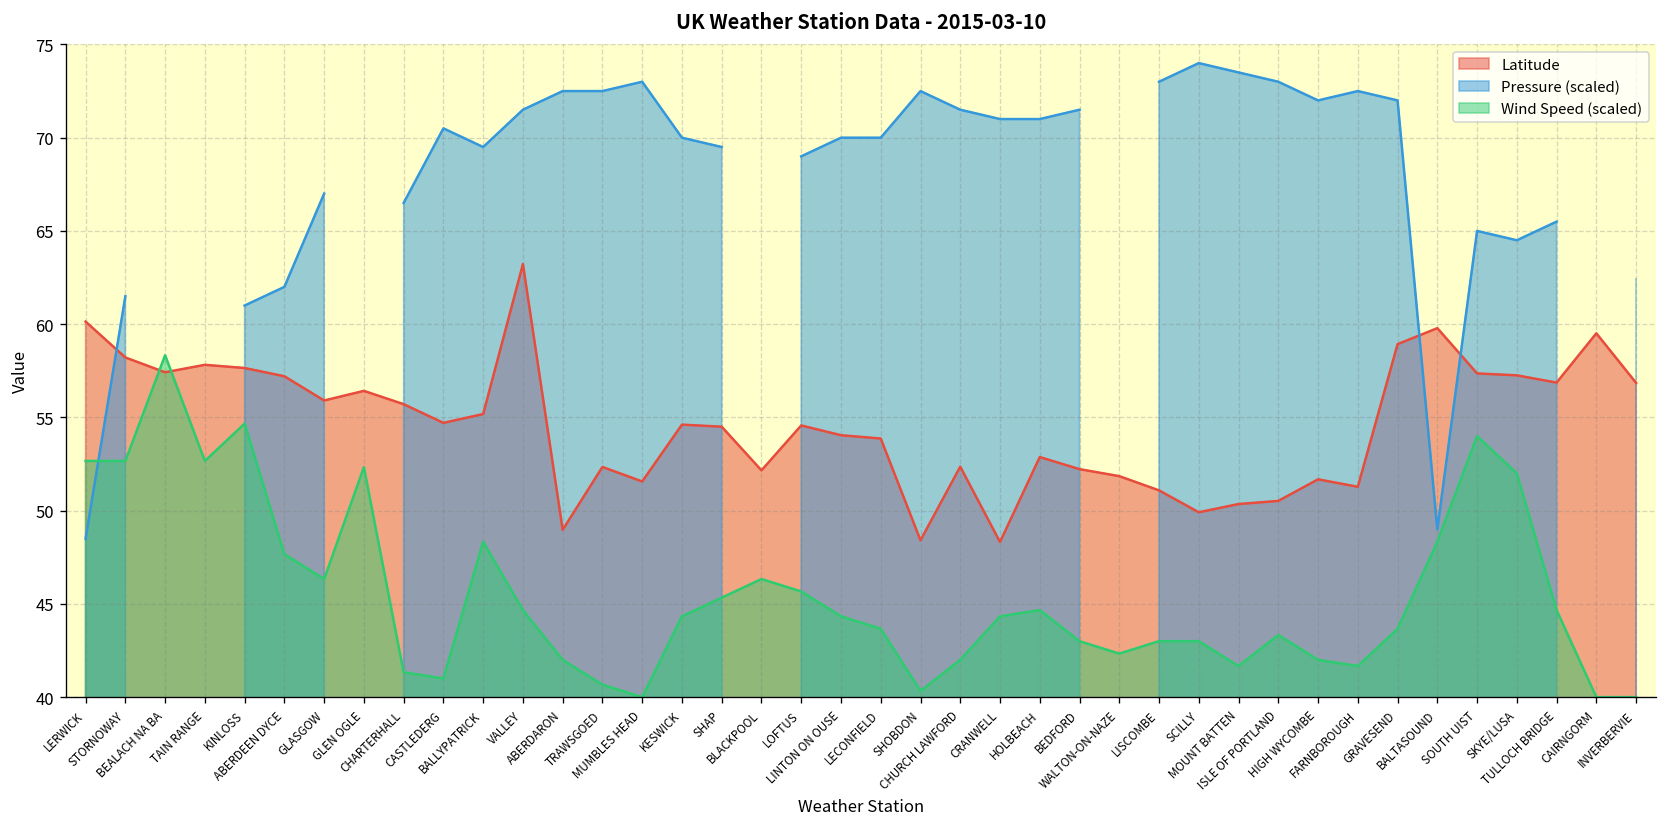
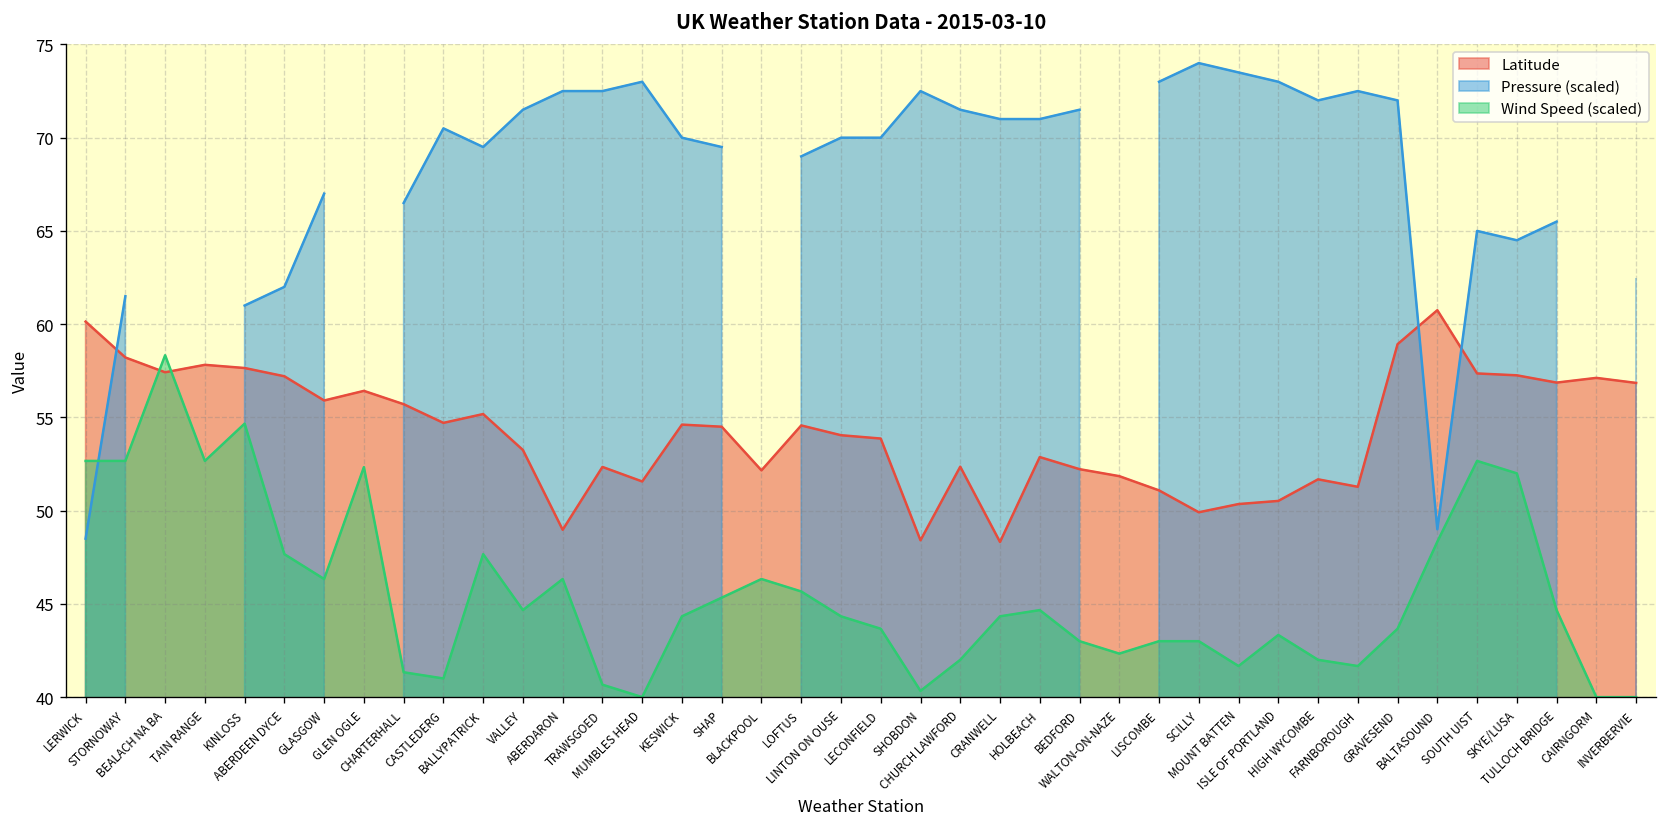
  {
    "Latitude": {
      "LERWICK": 60.1,
      "STORNOWAY": 58.2,
      "BEALACH NA BA": 57.4,
      "TAIN RANGE": 57.8,
      "KINLOSS": 57.6,
      "ABERDEEN DYCE": 57.2,
      "GLASGOW": 55.9,
      "GLEN OGLE": 56.4,
      "CHARTERHALL": 55.7,
      "CASTLEDERG": 54.7,
      "BALLYPATRICK": 55.2,
-     "VALLEY": 63.2,
+     "VALLEY": 53.3,
      "ABERDARON": 49.0,
      "TRAWSGOED": 52.3,
      "MUMBLES HEAD": 51.6,
      "KESWICK": 54.6,
      "SHAP": 54.5,
      "BLACKPOOL": 52.2,
      "LOFTUS": 54.6,
      "LINTON ON OUSE": 54.0,
      "LECONFIELD": 53.9,
      "SHOBDON": 48.4,
      "CHURCH LAWFORD": 52.4,
      "CRANWELL": 48.3,
      "HOLBEACH": 52.9,
      "BEDFORD": 52.2,
      "WALTON-ON-NAZE": 51.9,
      "LISCOMBE": 51.1,
      "SCILLY": 49.9,
      "MOUNT BATTEN": 50.4,
      "ISLE OF PORTLAND": 50.5,
      "HIGH WYCOMBE": 51.7,
      "FARNBOROUGH": 51.3,
      "GRAVESEND": 58.9,
-     "BALTASOUND": 59.8,
+     "BALTASOUND": 60.7,
      "SOUTH UIST": 57.4,
      "SKYE/LUSA": 57.3,
      "TULLOCH BRIDGE": 56.9,
-     "CAIRNGORM": 59.5,
+     "CAIRNGORM": 57.1,
      "INVERBERVIE": 56.9
    },
    "Wind Speed (scaled)": {
      "LERWICK": 52.7,
      "STORNOWAY": 52.7,
      "BEALACH NA BA": 58.3,
      "TAIN RANGE": 52.7,
      "KINLOSS": 54.7,
      "ABERDEEN DYCE": 47.7,
      "GLASGOW": 46.3,
      "GLEN OGLE": 52.3,
      "CHARTERHALL": 41.3,
      "CASTLEDERG": 41.0,
-     "BALLYPATRICK": 48.3,
+     "BALLYPATRICK": 47.7,
      "VALLEY": 44.7,
-     "ABERDARON": 42.0,
+     "ABERDARON": 46.3,
      "TRAWSGOED": 40.7,
      "MUMBLES HEAD": 40.0,
      "KESWICK": 44.3,
      "SHAP": 45.3,
      "BLACKPOOL": 46.3,
      "LOFTUS": 45.7,
      "LINTON ON OUSE": 44.3,
      "LECONFIELD": 43.7,
      "SHOBDON": 40.3,
      "CHURCH LAWFORD": 42.0,
      "CRANWELL": 44.3,
      "HOLBEACH": 44.7,
      "BEDFORD": 43.0,
      "WALTON-ON-NAZE": 42.3,
      "LISCOMBE": 43.0,
      "SCILLY": 43.0,
      "MOUNT BATTEN": 41.7,
      "ISLE OF PORTLAND": 43.3,
      "HIGH WYCOMBE": 42.0,
      "FARNBOROUGH": 41.7,
      "GRAVESEND": 43.7,
      "BALTASOUND": 48.3,
-     "SOUTH UIST": 54.0,
+     "SOUTH UIST": 52.7,
      "SKYE/LUSA": 52.0,
      "TULLOCH BRIDGE": 44.7,
      "CAIRNGORM": 40.0,
      "INVERBERVIE": 40.0
    }
  }
